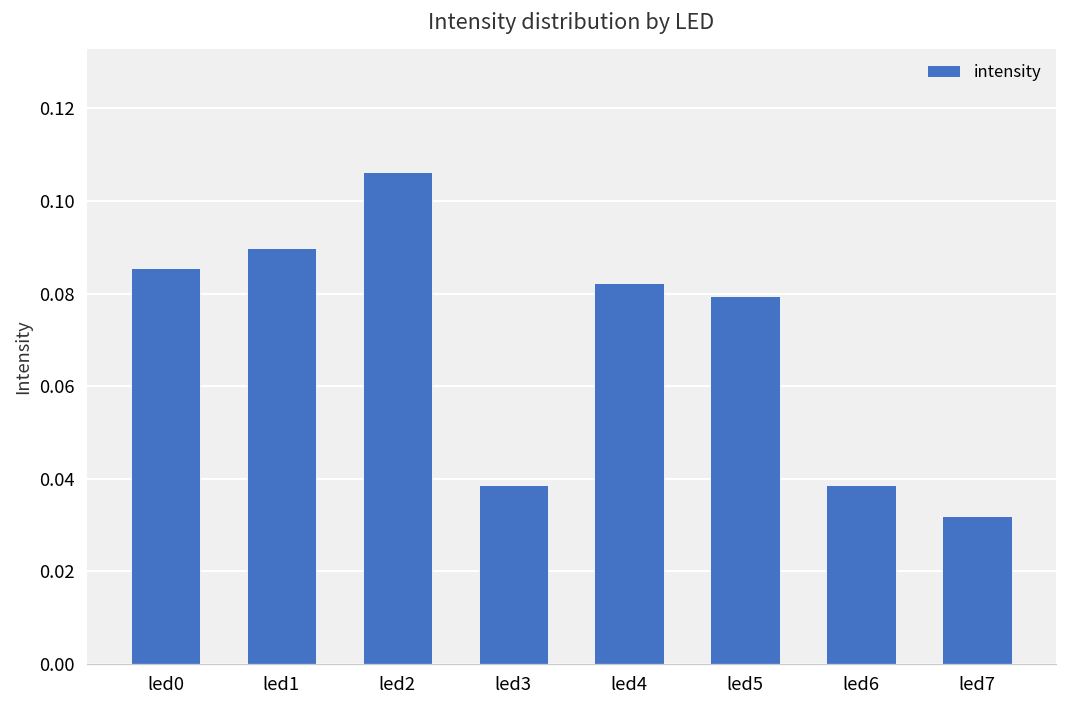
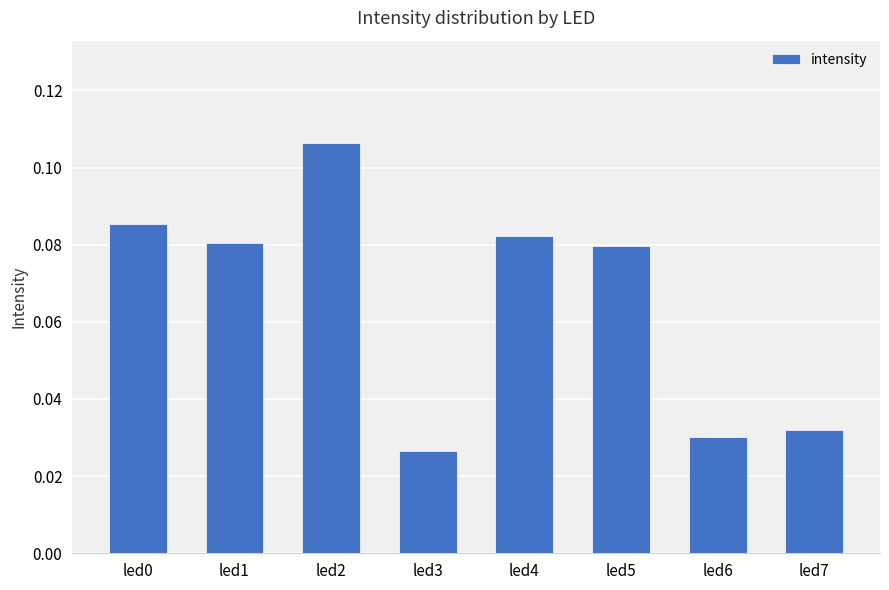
  {
    "led0": 0.085,
-   "led1": 0.090,
+   "led1": 0.080,
    "led2": 0.106,
-   "led3": 0.039,
+   "led3": 0.026,
    "led4": 0.082,
    "led5": 0.080,
-   "led6": 0.039,
+   "led6": 0.030,
    "led7": 0.032
  }
